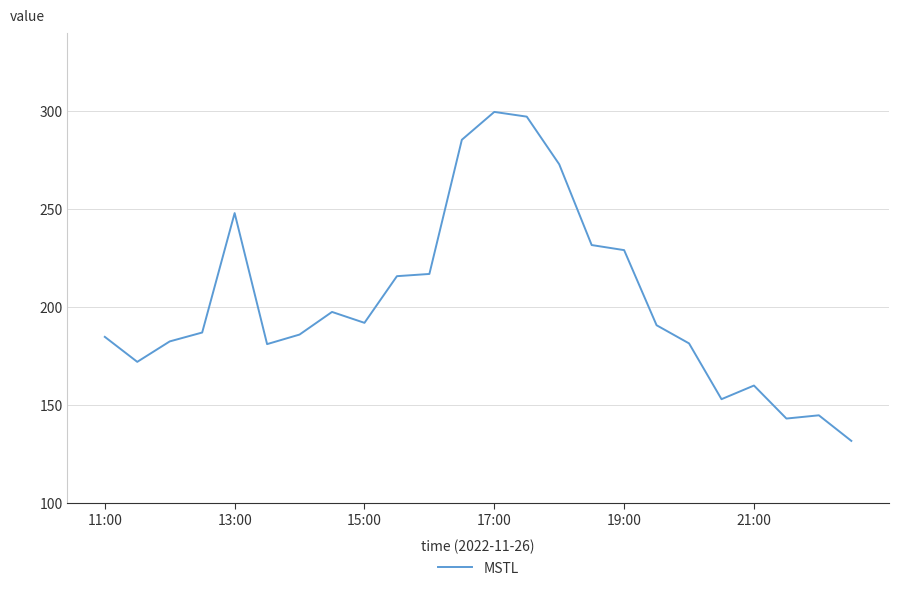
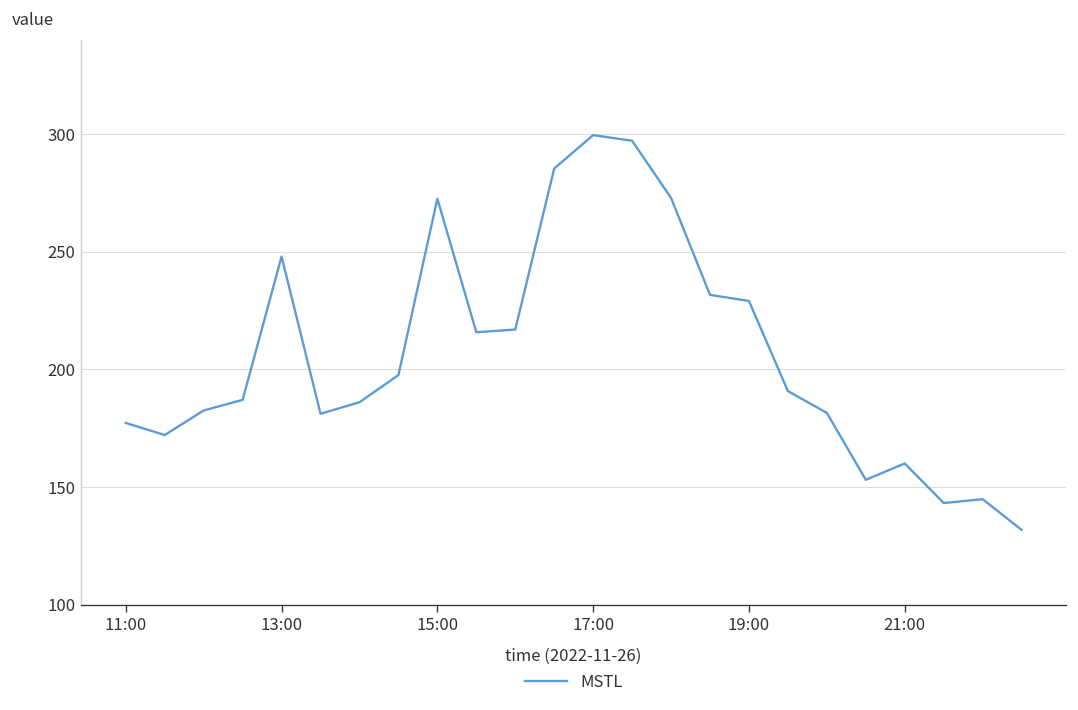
  {
-   "11:00": 185,
+   "11:00": 177,
    "13:00": 248,
-   "15:00": 192,
+   "15:00": 273,
    "17:00": 300,
    "19:00": 229,
    "21:00": 160
  }
